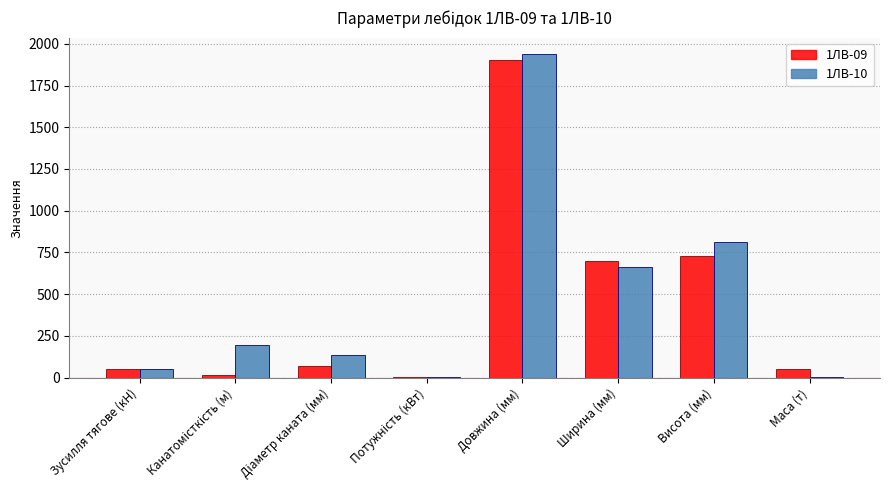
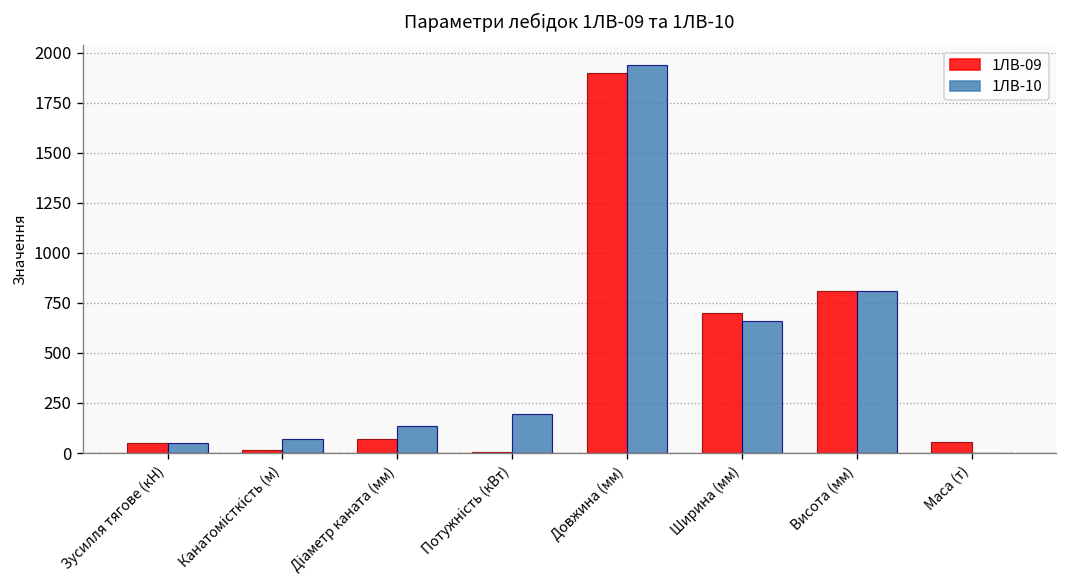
  {
    "1ЛВ-09": {
      "Зусилля тягове (кН)": 50,
      "Канатомісткість (м)": 20,
      "Діаметр каната (мм)": 70,
      "Довжина (мм)": 1900,
      "Ширина (мм)": 700,
-     "Висота (мм)": 730,
+     "Висота (мм)": 810,
      "Маса (т)": 50
    },
    "1ЛВ-10": {
      "Зусилля тягове (кН)": 50,
-     "Канатомісткість (м)": 200,
+     "Канатомісткість (м)": 70,
      "Діаметр каната (мм)": 130,
-     "Потужність (кВт)": 10,
+     "Потужність (кВт)": 190,
      "Довжина (мм)": 1940,
      "Ширина (мм)": 660,
      "Висота (мм)": 810
    }
  }
